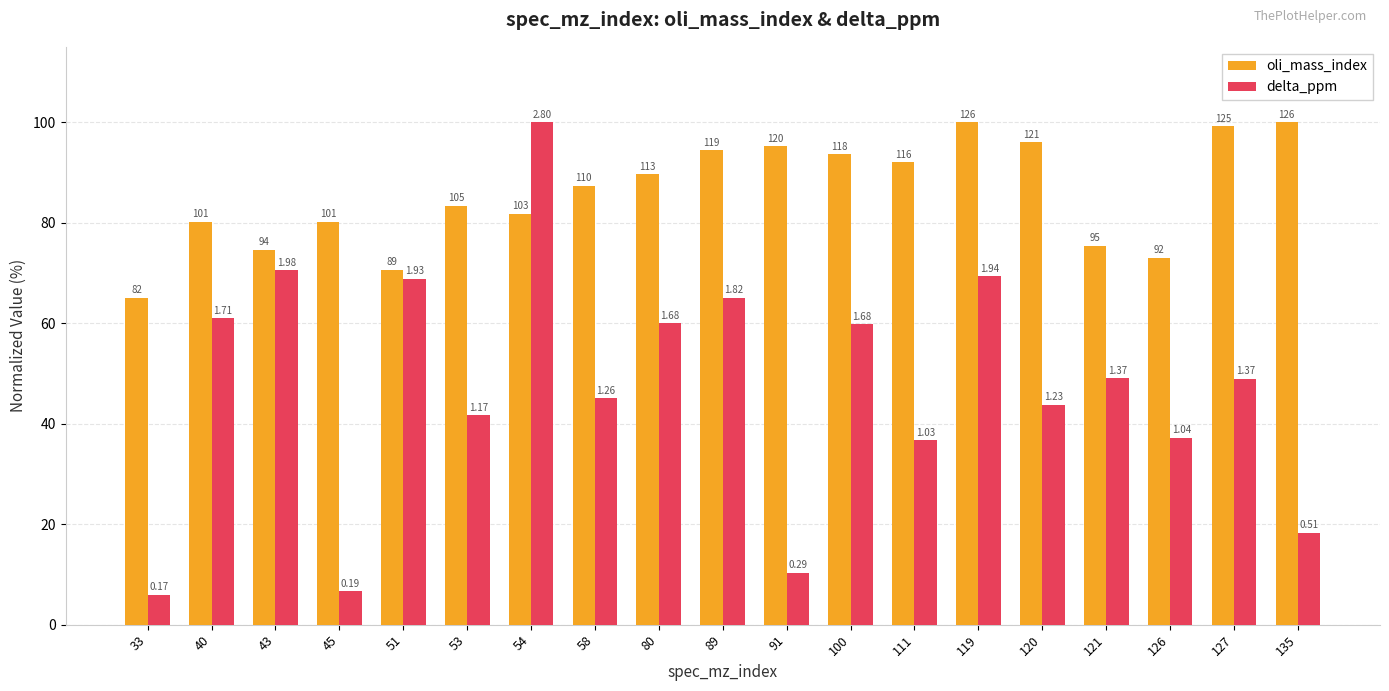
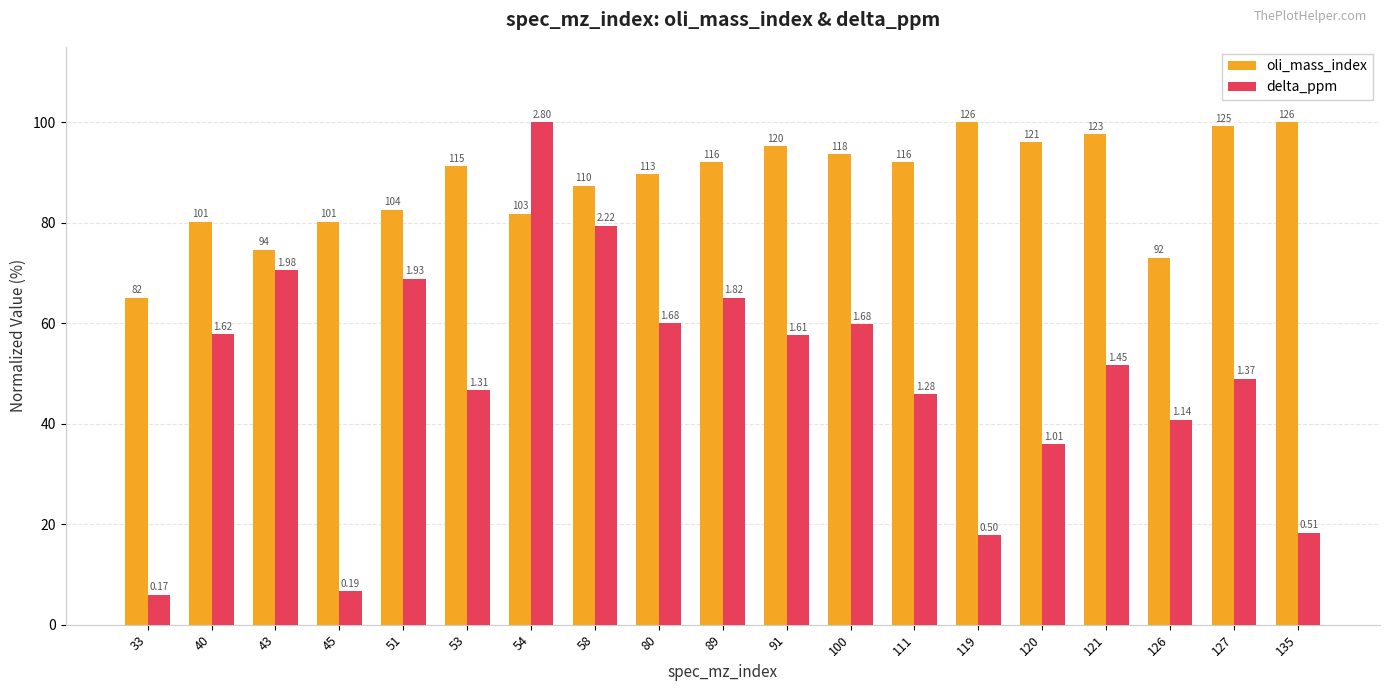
  {
    "oli_mass_index": {
-     "51": 89,
-     "53": 105,
-     "89": 119,
-     "121": 95
+     "51": 104,
+     "53": 115,
+     "89": 116,
+     "121": 123
    },
    "delta_ppm": {
-     "40": 1.71,
-     "53": 1.17,
-     "58": 1.26,
-     "91": 0.29,
-     "111": 1.03,
-     "119": 1.94,
-     "120": 1.23,
-     "121": 1.37,
-     "126": 1.04
+     "40": 1.62,
+     "53": 1.31,
+     "58": 2.22,
+     "91": 1.61,
+     "111": 1.28,
+     "119": 0.50,
+     "120": 1.01,
+     "121": 1.45,
+     "126": 1.14
    }
  }
